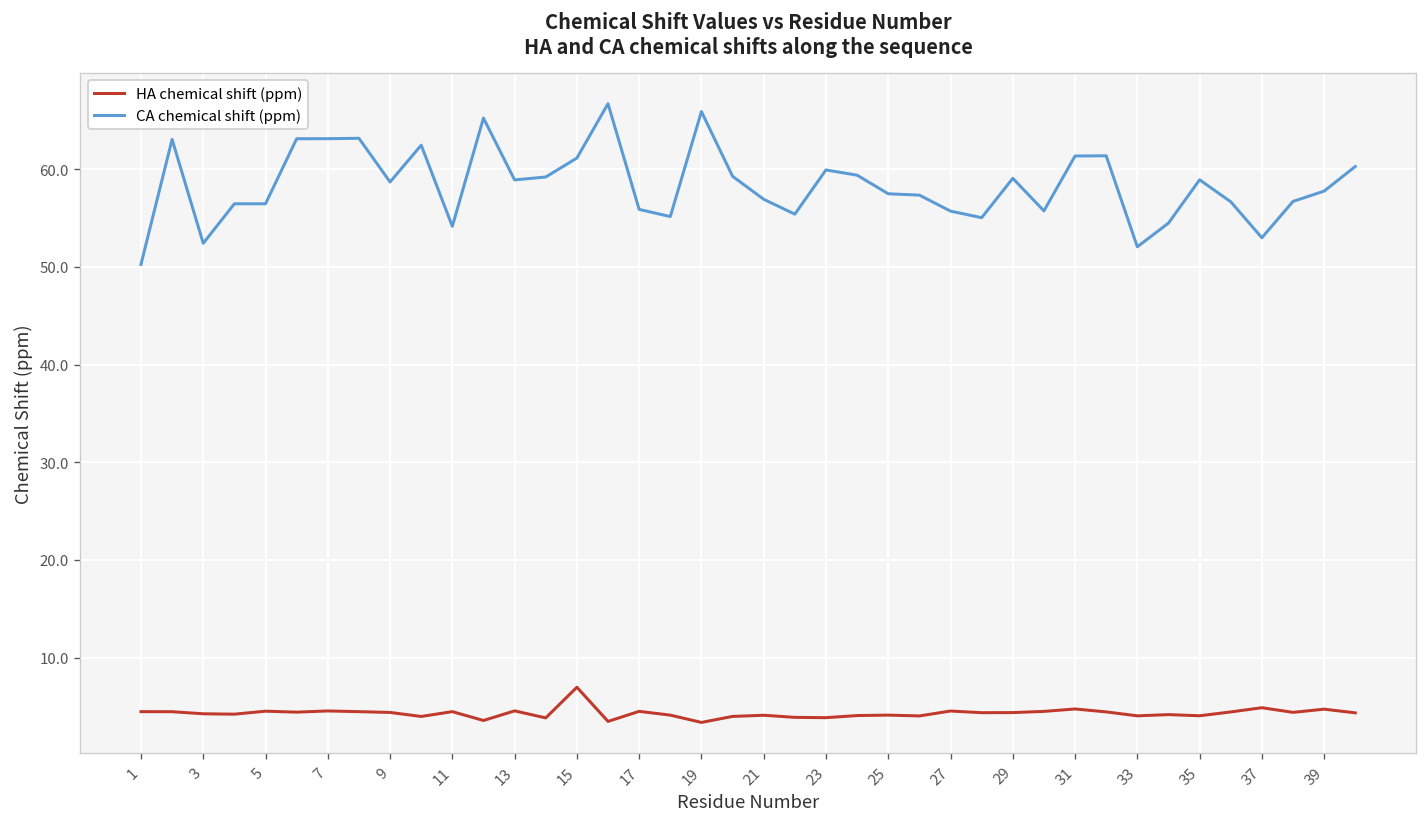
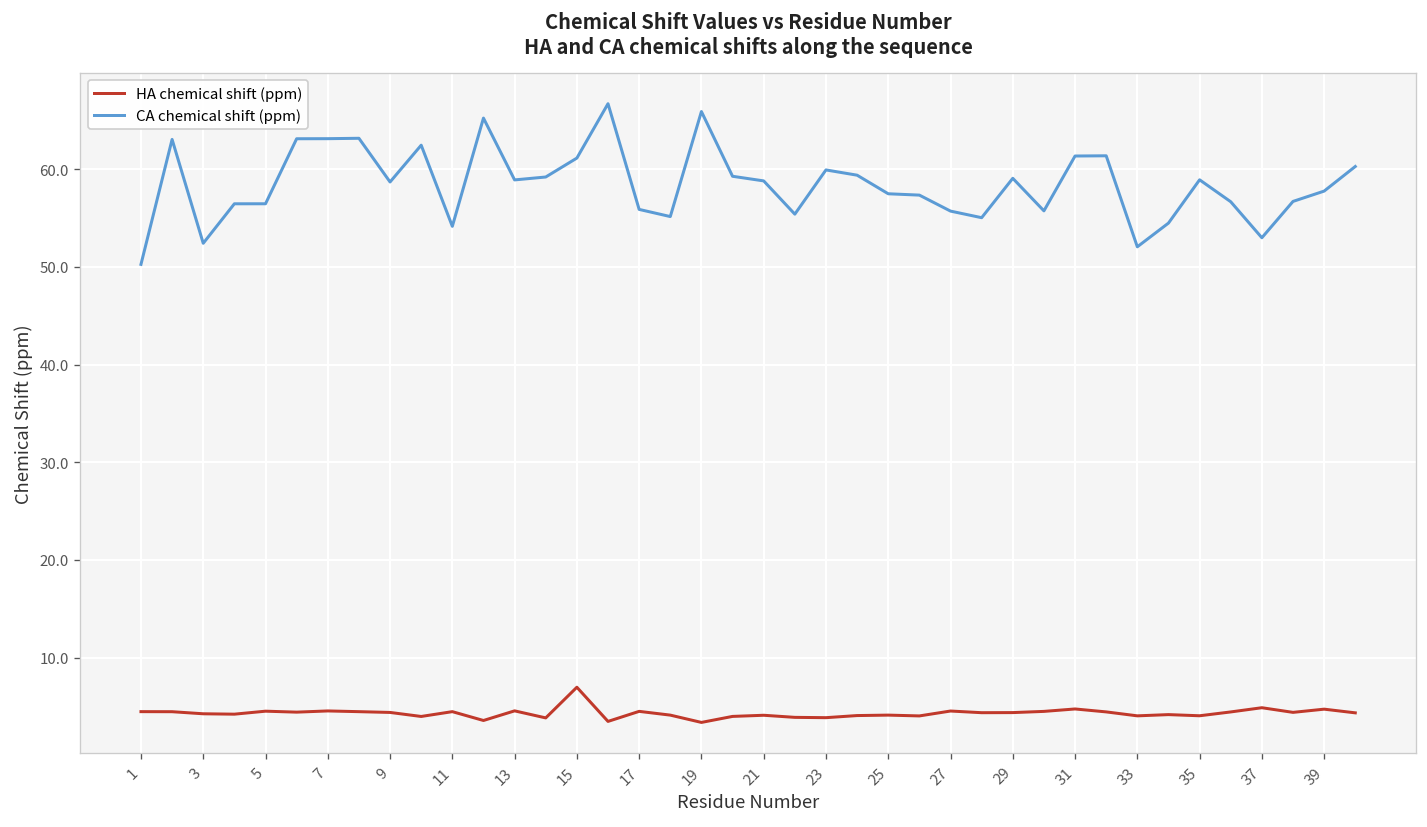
  {
    "HA chemical shift (ppm)": {
      "1": 4,
      "3": 4,
      "5": 5,
      "7": 5,
      "9": 4,
      "11": 4,
      "13": 5,
      "15": 7,
      "17": 5,
      "19": 3,
      "21": 4,
      "23": 4,
      "25": 4,
      "27": 5,
      "29": 4,
      "31": 5,
      "33": 4,
      "35": 4,
      "37": 5,
      "39": 5
    },
    "CA chemical shift (ppm)": {
      "1": 50,
      "3": 52,
      "5": 56,
      "7": 63,
      "9": 59,
      "11": 54,
      "13": 59,
      "15": 61,
      "17": 56,
      "19": 66,
-     "21": 57,
+     "21": 59,
      "23": 60,
      "25": 57,
      "27": 56,
      "29": 59,
      "31": 61,
      "33": 52,
      "35": 59,
      "37": 53,
      "39": 58
    }
  }
